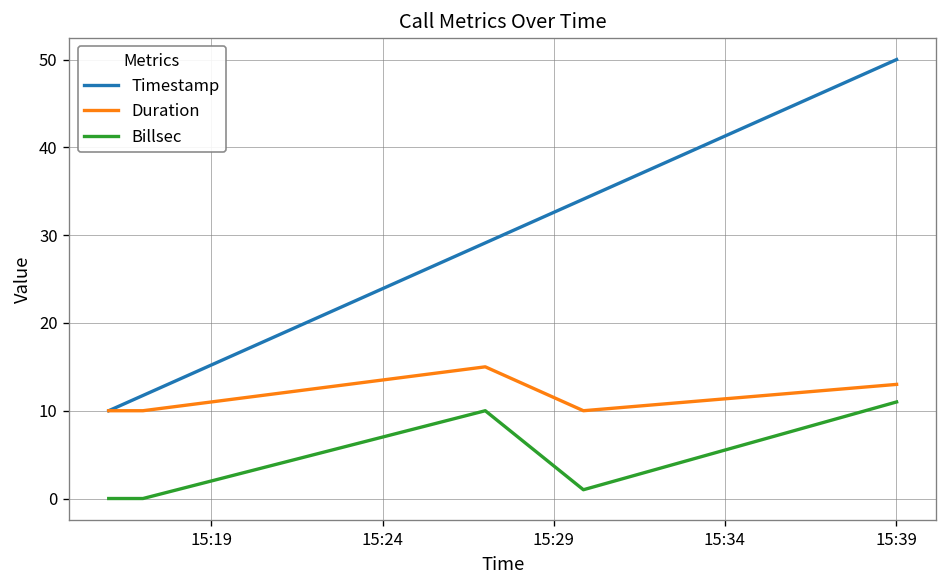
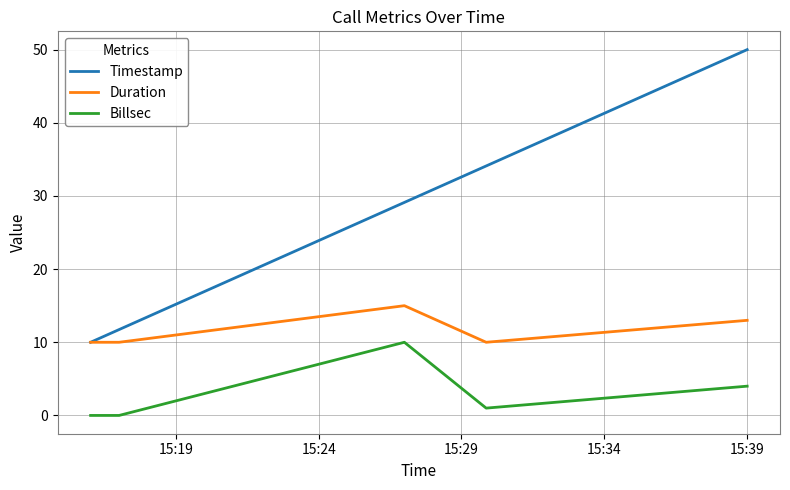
  {
    "Timestamp": {
      "15:39": 50
    },
    "Duration": {
      "15:39": 13
    },
    "Billsec": {
-     "15:39": 11
+     "15:39": 4
    }
  }
